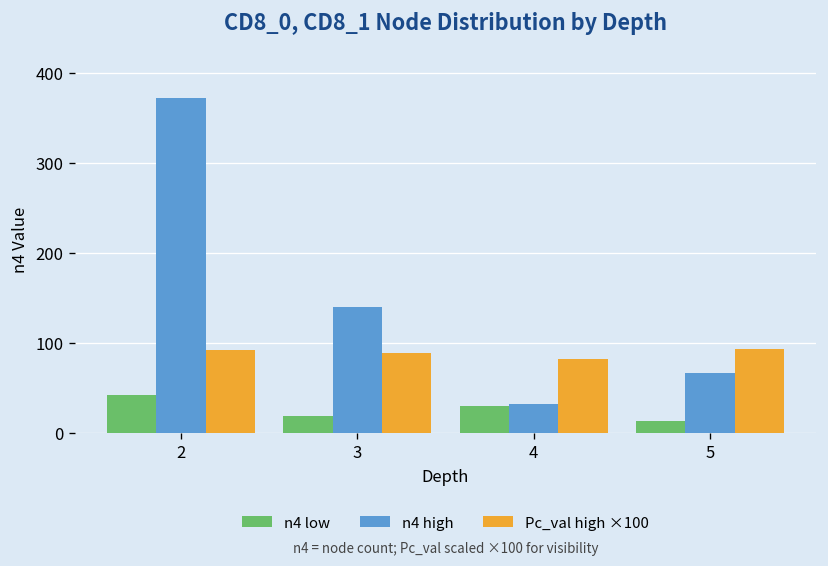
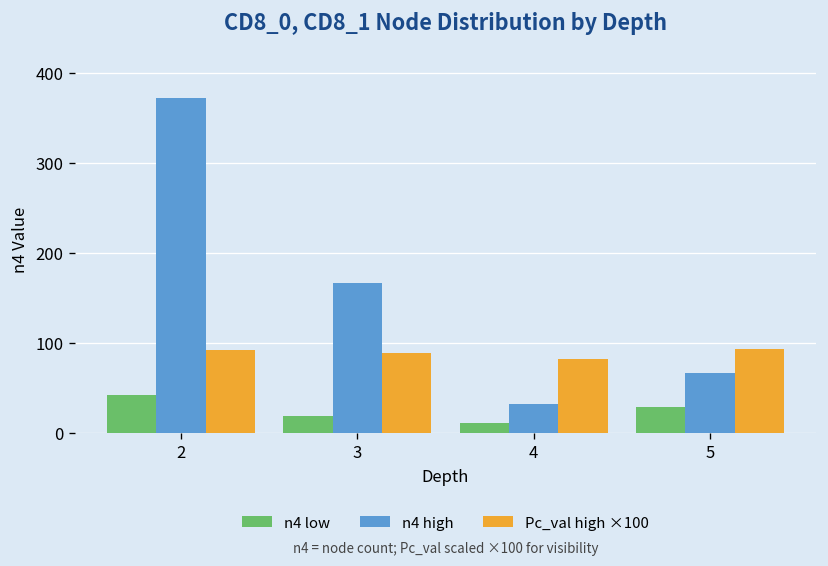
  {
    "n4 low": {
      "2": 40,
      "3": 20,
-     "4": 30,
-     "5": 10
+     "4": 10,
+     "5": 30
    },
    "n4 high": {
      "2": 370,
-     "3": 140,
+     "3": 170,
      "4": 30,
      "5": 70
    },
    "Pc_val high ×100": {
      "2": 90,
      "3": 90,
      "4": 80,
      "5": 90
    }
  }
